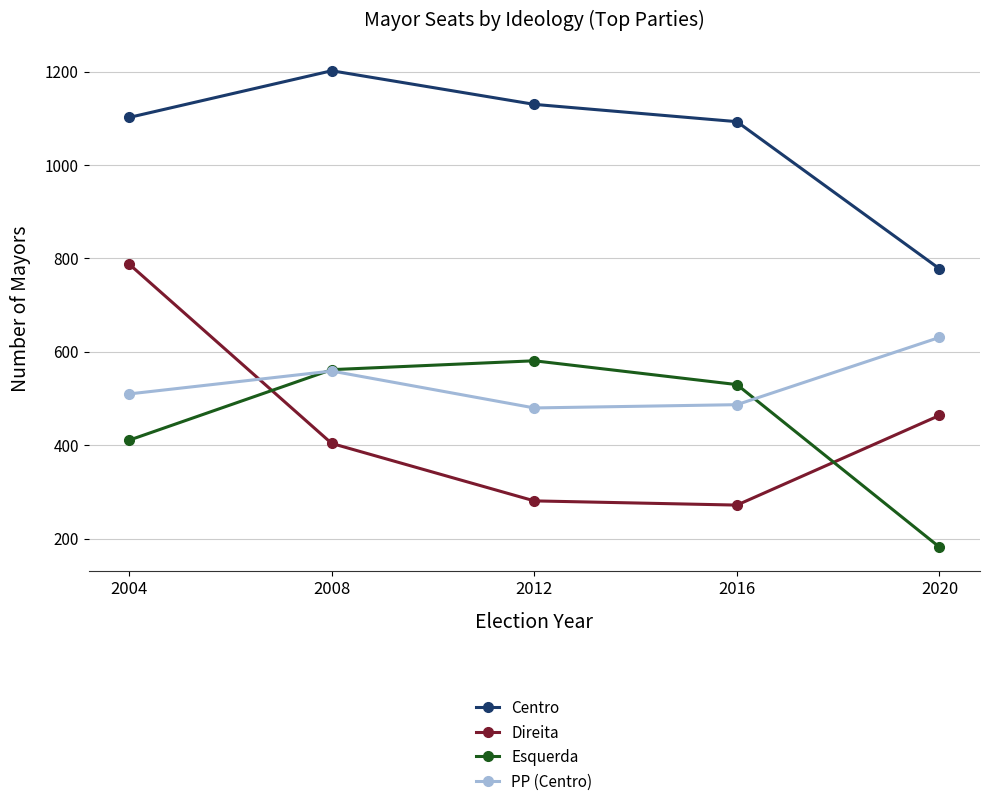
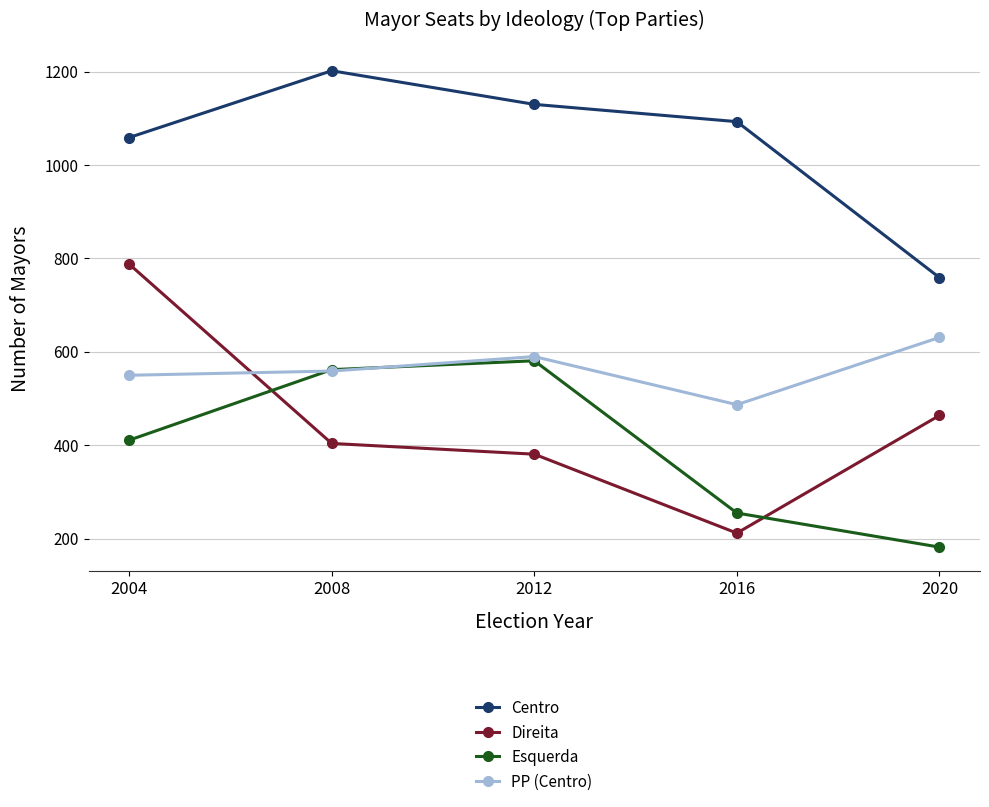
  {
    "Centro": {
-     "2004": 1100,
+     "2004": 1060,
      "2008": 1200,
      "2012": 1130,
      "2016": 1090,
-     "2020": 780
+     "2020": 760
    },
    "Direita": {
      "2004": 790,
      "2008": 400,
-     "2012": 280,
-     "2016": 270,
+     "2012": 380,
+     "2016": 210,
      "2020": 460
    },
    "Esquerda": {
      "2004": 410,
      "2012": 580,
-     "2016": 530,
+     "2016": 260,
      "2020": 180
    },
    "PP (Centro)": {
-     "2004": 510,
-     "2012": 480,
+     "2004": 550,
+     "2012": 590,
      "2016": 490,
      "2020": 630
    }
  }
